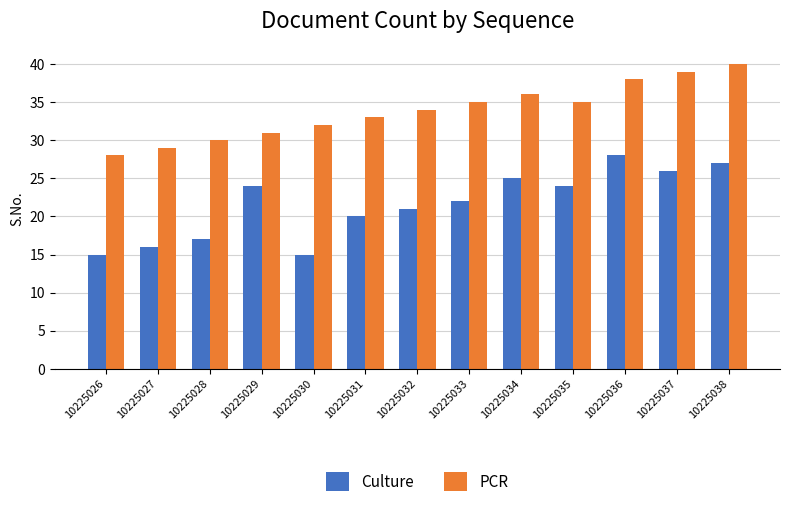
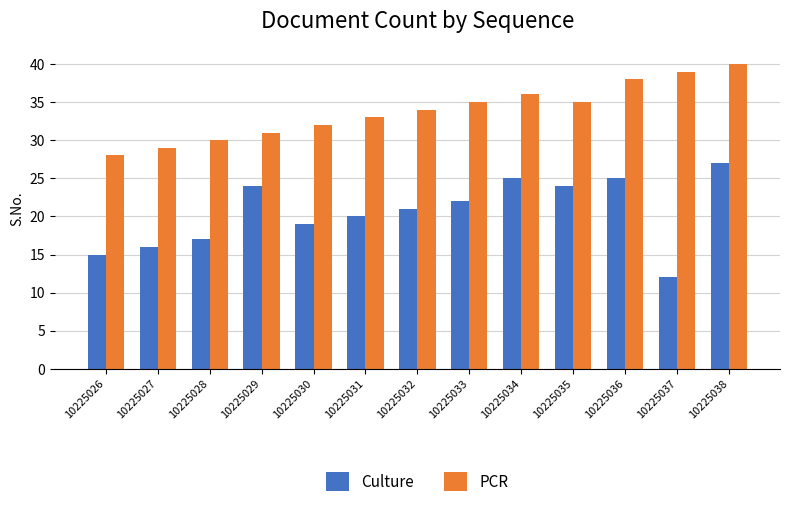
  {
    "Culture": {
      "10225026": 15,
      "10225027": 16,
      "10225028": 17,
      "10225029": 24,
-     "10225030": 15,
+     "10225030": 19,
      "10225031": 20,
      "10225032": 21,
      "10225033": 22,
      "10225034": 25,
      "10225035": 24,
-     "10225036": 28,
-     "10225037": 26,
+     "10225036": 25,
+     "10225037": 12,
      "10225038": 27
    },
    "PCR": {
      "10225026": 28,
      "10225027": 29,
      "10225028": 30,
      "10225029": 31,
      "10225030": 32,
      "10225031": 33,
      "10225032": 34,
      "10225033": 35,
      "10225034": 36,
      "10225035": 35,
      "10225036": 38,
      "10225037": 39,
      "10225038": 40
    }
  }
